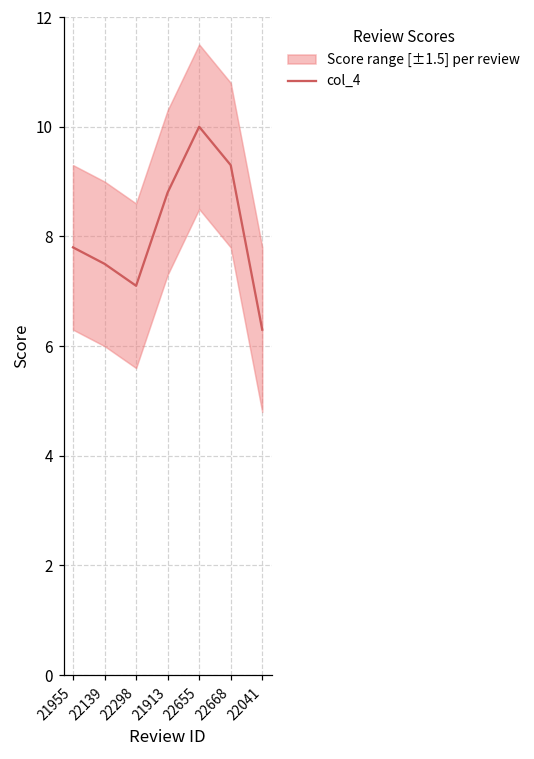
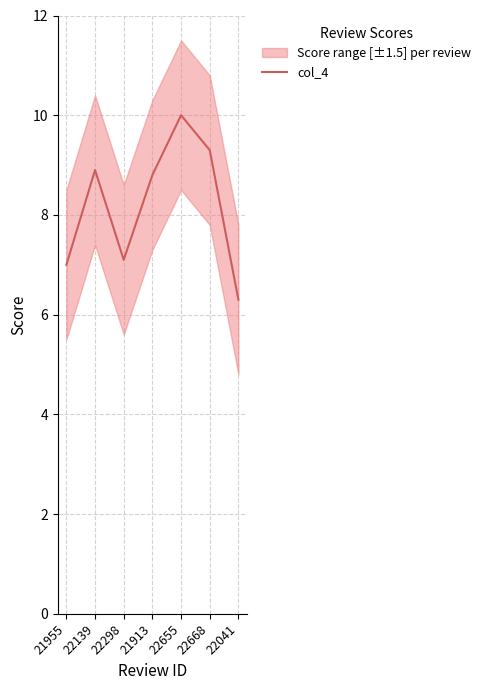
  {
    "col_4": {
-     "21955": 7.8,
-     "22139": 7.5,
+     "21955": 7.0,
+     "22139": 8.9,
      "22298": 7.1,
      "21913": 8.8,
      "22655": 10.0,
      "22668": 9.3,
      "22041": 6.3
    }
  }
